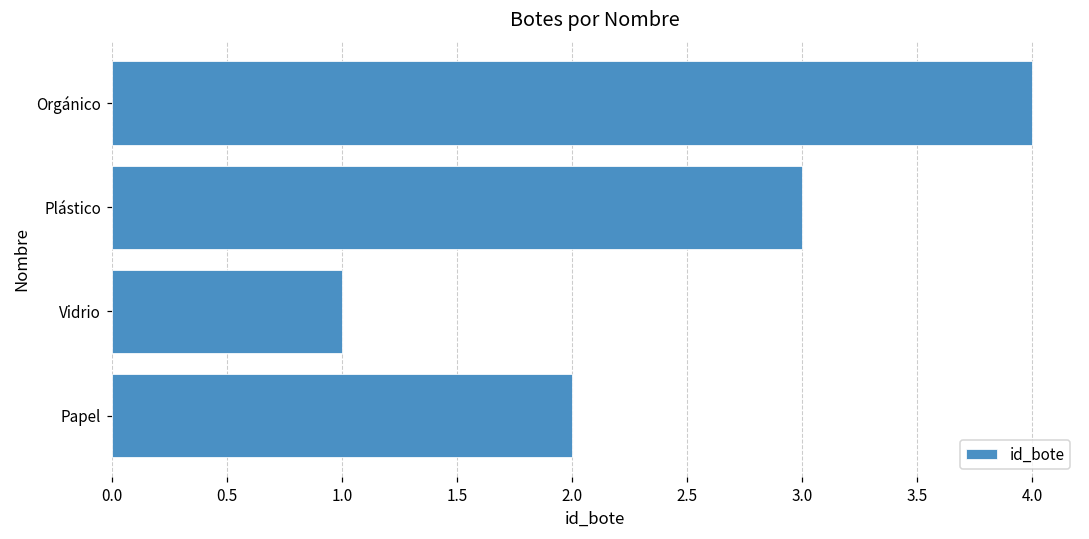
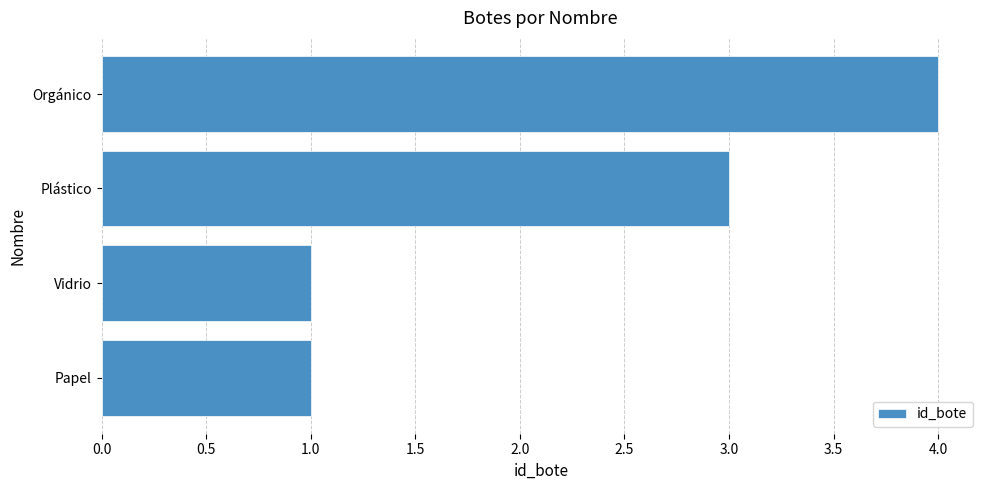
  {
    "Orgánico": 4,
    "Plástico": 3,
    "Vidrio": 1,
-   "Papel": 2
+   "Papel": 1
  }
